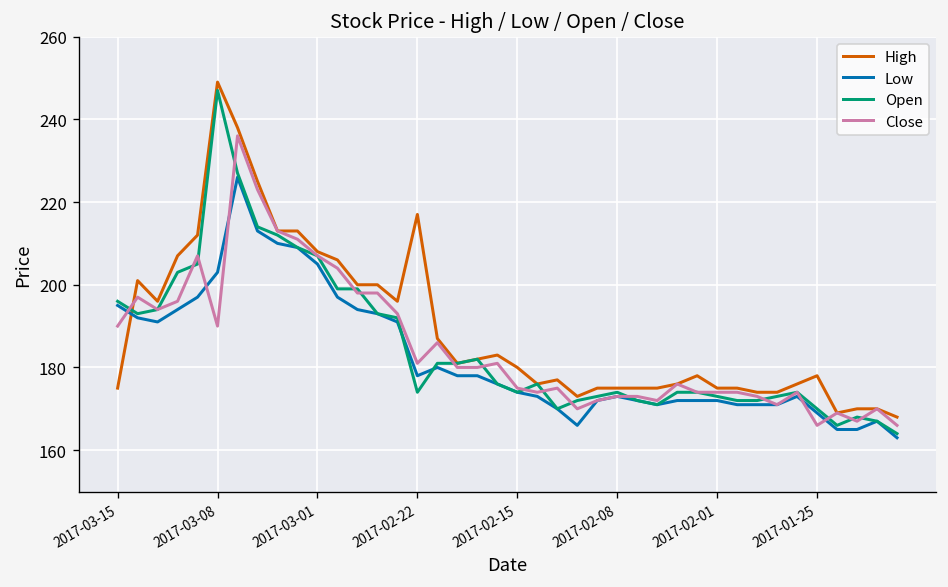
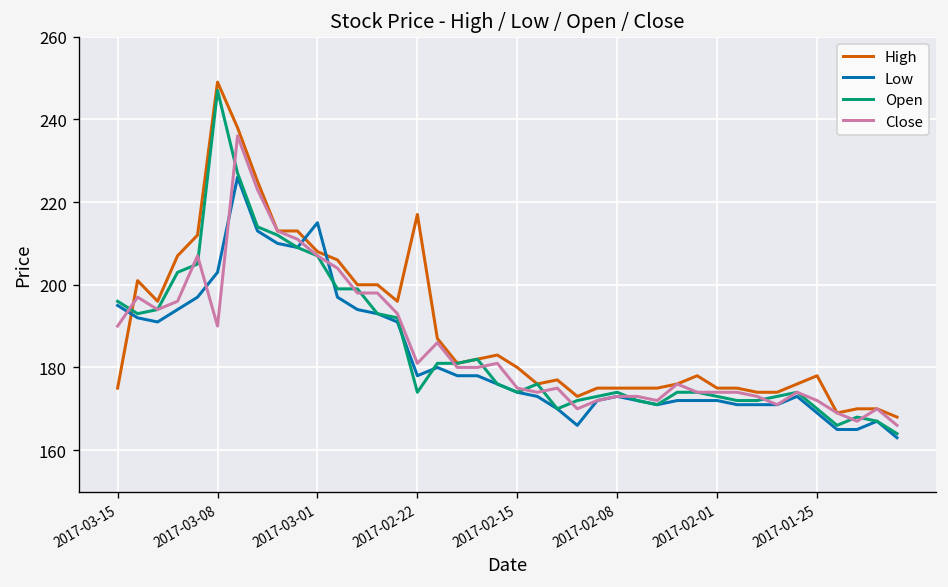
  {
    "High": {
      "2017-03-15": 175,
      "2017-03-08": 249,
      "2017-03-01": 208,
      "2017-02-22": 217,
      "2017-02-15": 180,
      "2017-02-08": 175,
      "2017-02-01": 175,
      "2017-01-25": 178
    },
    "Low": {
      "2017-03-15": 195,
      "2017-03-08": 203,
-     "2017-03-01": 205,
+     "2017-03-01": 215,
      "2017-02-22": 178,
      "2017-02-01": 172,
      "2017-01-25": 169
    },
    "Open": {
      "2017-03-15": 196,
      "2017-03-08": 247,
      "2017-02-22": 174,
      "2017-02-08": 174,
      "2017-02-01": 173,
      "2017-01-25": 170
    },
    "Close": {
      "2017-03-15": 190,
      "2017-03-08": 190,
      "2017-02-22": 181,
      "2017-02-15": 175,
      "2017-02-01": 174,
-     "2017-01-25": 166
+     "2017-01-25": 172
    }
  }
